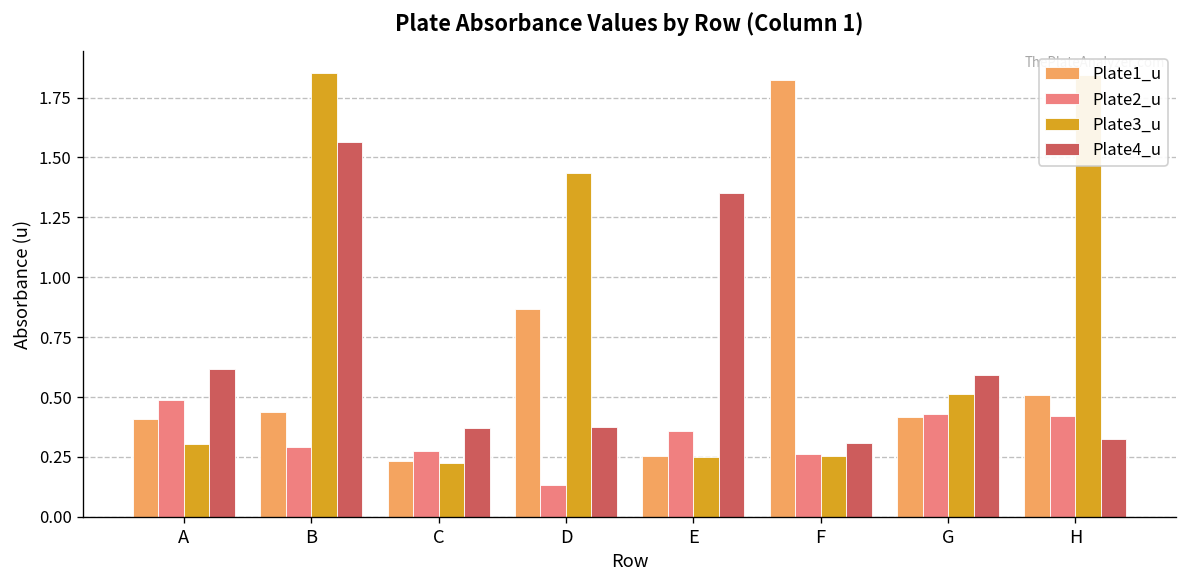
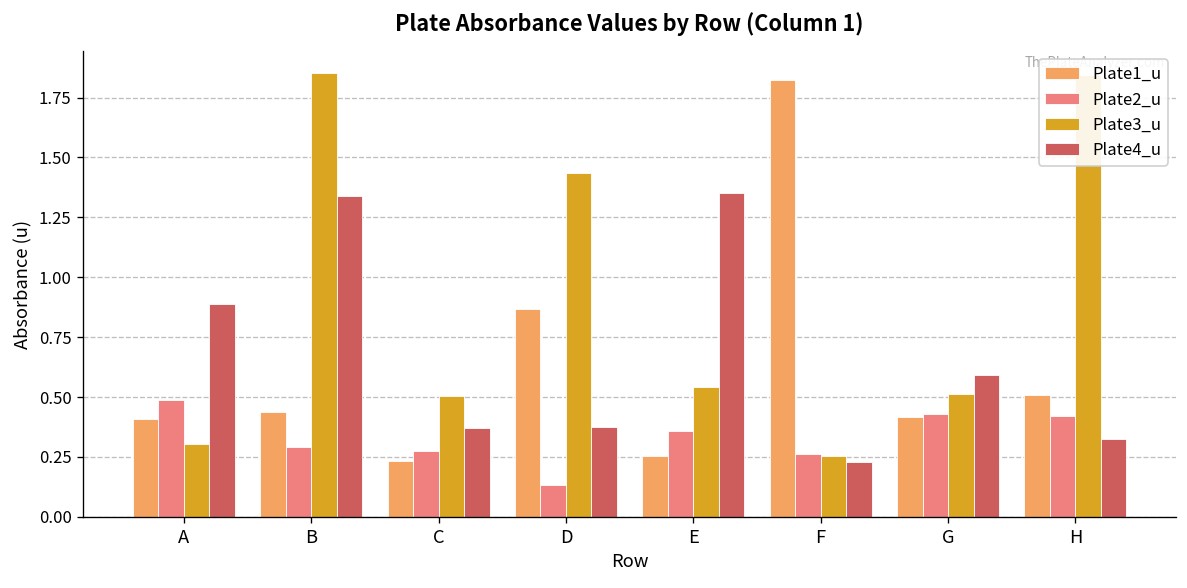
  {
    "Plate3_u": {
      "A": 0.30,
      "B": 1.85,
-     "C": 0.22,
+     "C": 0.51,
      "D": 1.44,
-     "E": 0.25,
+     "E": 0.54,
      "F": 0.25,
      "G": 0.51
    },
    "Plate4_u": {
-     "A": 0.62,
-     "B": 1.57,
+     "A": 0.89,
+     "B": 1.34,
      "C": 0.37,
      "D": 0.38,
      "E": 1.35,
-     "F": 0.31,
+     "F": 0.23,
      "G": 0.59,
      "H": 0.33
    }
  }
